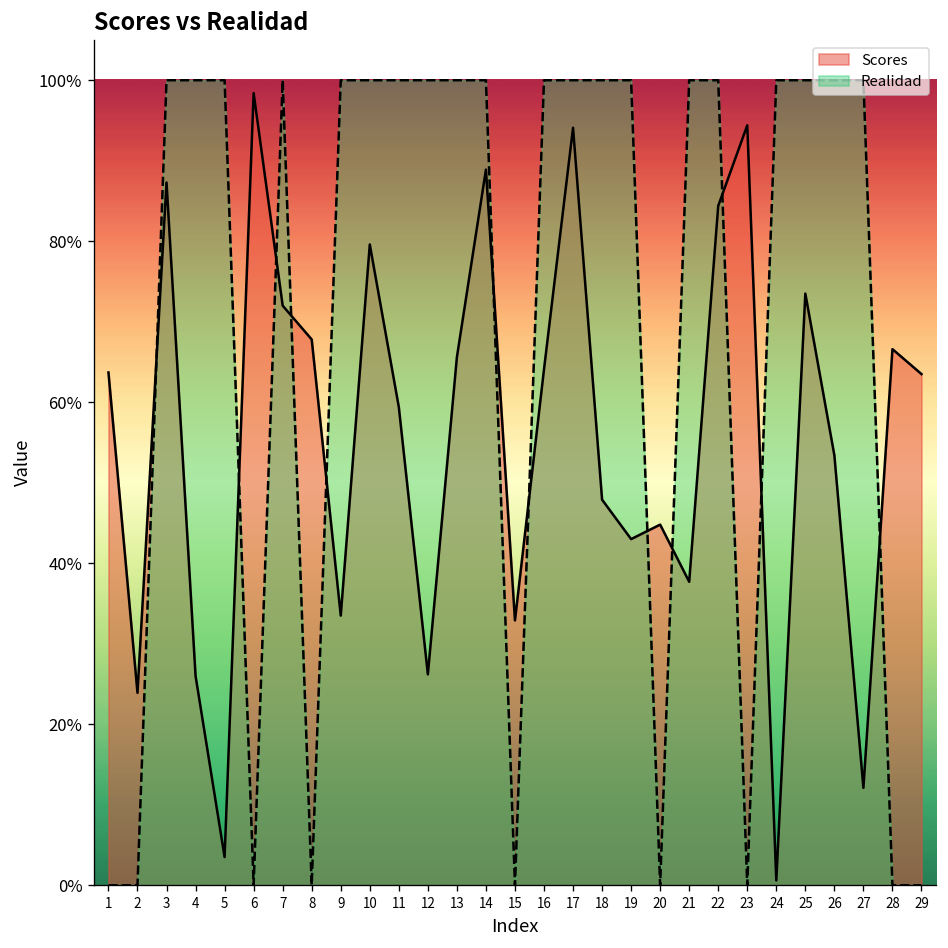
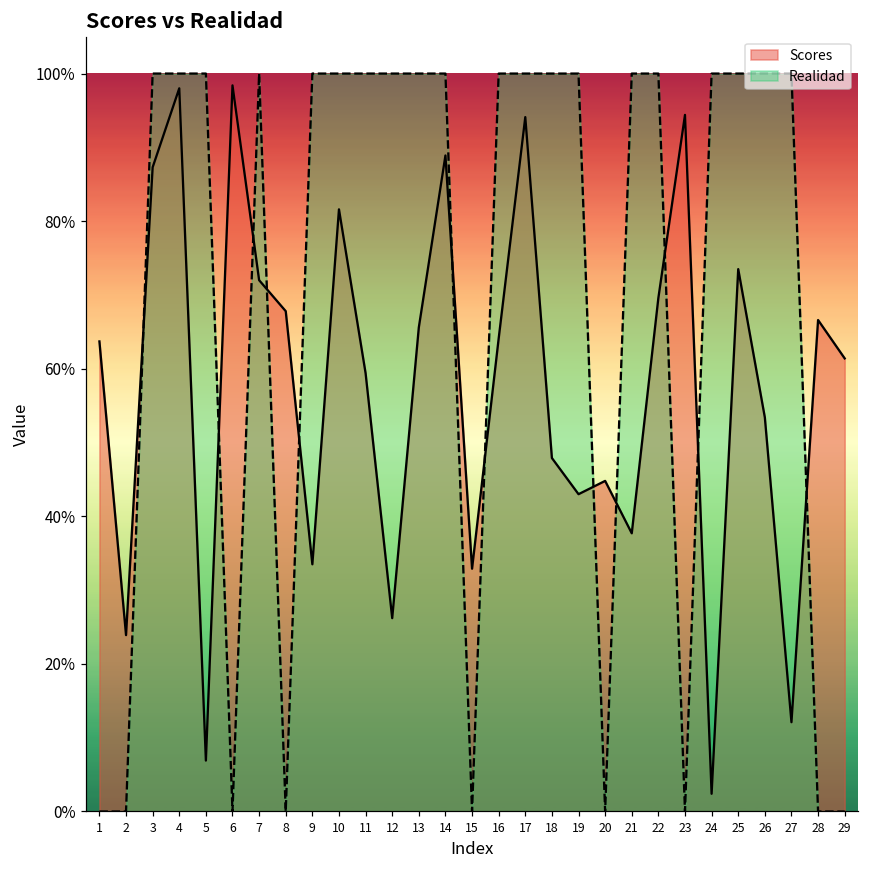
  {
    "Scores": {
      "1": "64%",
      "2": "24%",
      "3": "87%",
-     "4": "26%",
-     "5": "4%",
+     "4": "98%",
+     "5": "7%",
      "6": "98%",
      "7": "72%",
      "8": "68%",
      "9": "34%",
-     "10": "80%",
+     "10": "82%",
      "11": "59%",
      "12": "26%",
      "13": "66%",
      "14": "89%",
      "15": "33%",
      "16": "64%",
      "17": "94%",
      "18": "48%",
      "19": "43%",
      "20": "45%",
      "21": "38%",
-     "22": "84%",
+     "22": "70%",
      "23": "94%",
-     "24": "1%",
+     "24": "2%",
      "25": "74%",
      "26": "53%",
      "27": "12%",
      "28": "67%",
-     "29": "64%"
+     "29": "61%"
    },
    "Realidad": {
      "1": "0%",
      "2": "0%",
      "3": "100%",
      "4": "100%",
      "5": "100%",
      "6": "0%",
      "7": "100%",
      "8": "0%",
      "9": "100%",
      "10": "100%",
      "11": "100%",
      "12": "100%",
      "13": "100%",
      "14": "100%",
      "15": "0%",
      "16": "100%",
      "17": "100%",
      "18": "100%",
      "19": "100%",
      "20": "0%",
      "21": "100%",
      "22": "100%",
      "23": "0%",
      "24": "100%",
      "25": "100%",
      "28": "0%",
      "29": "0%"
    }
  }
